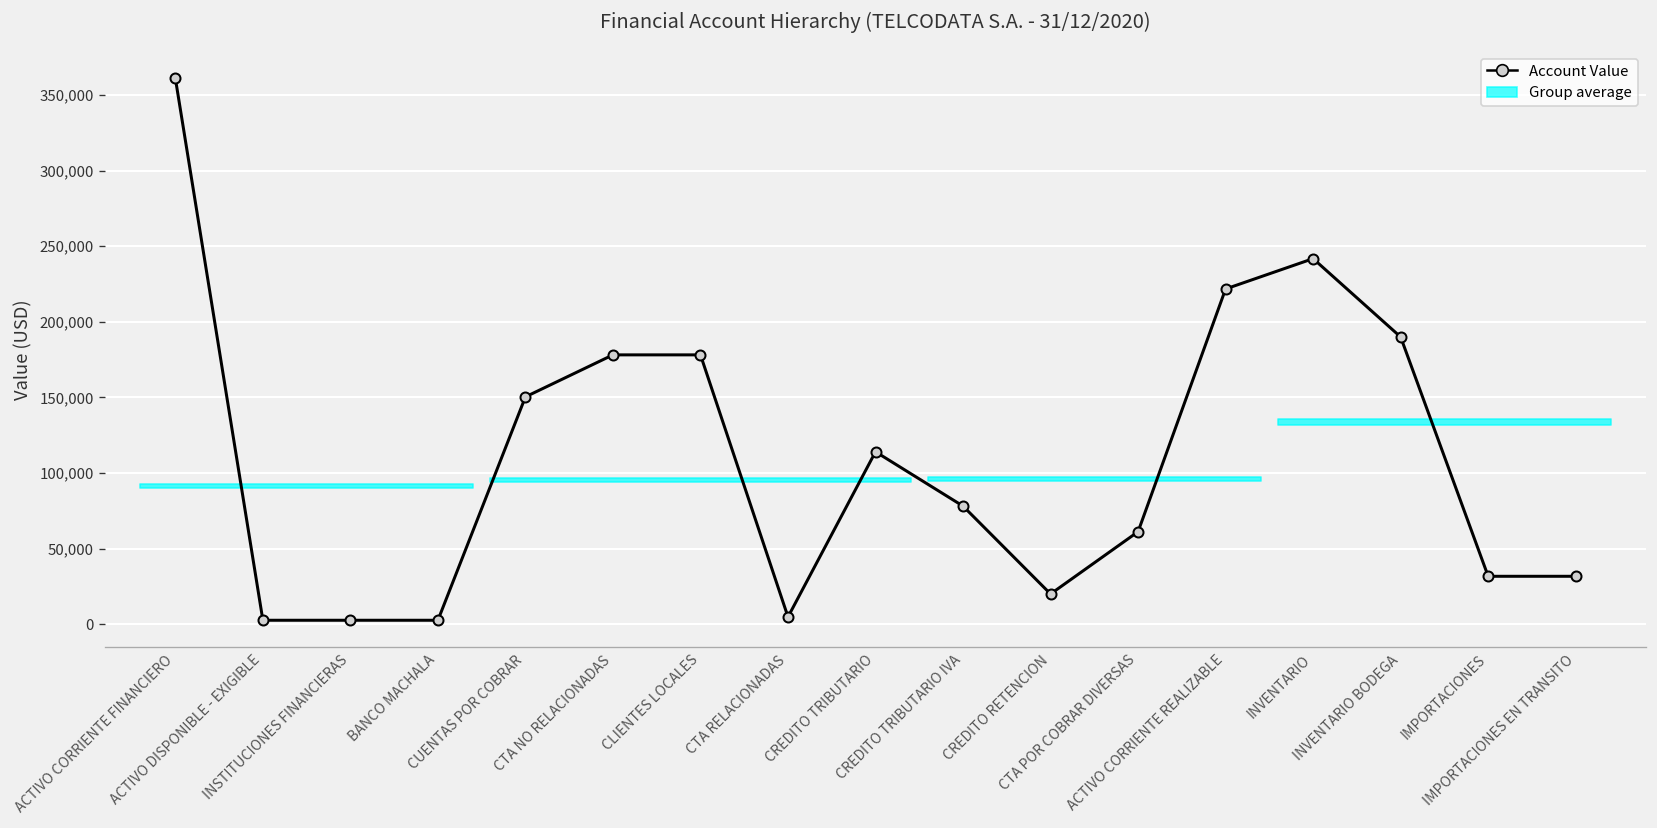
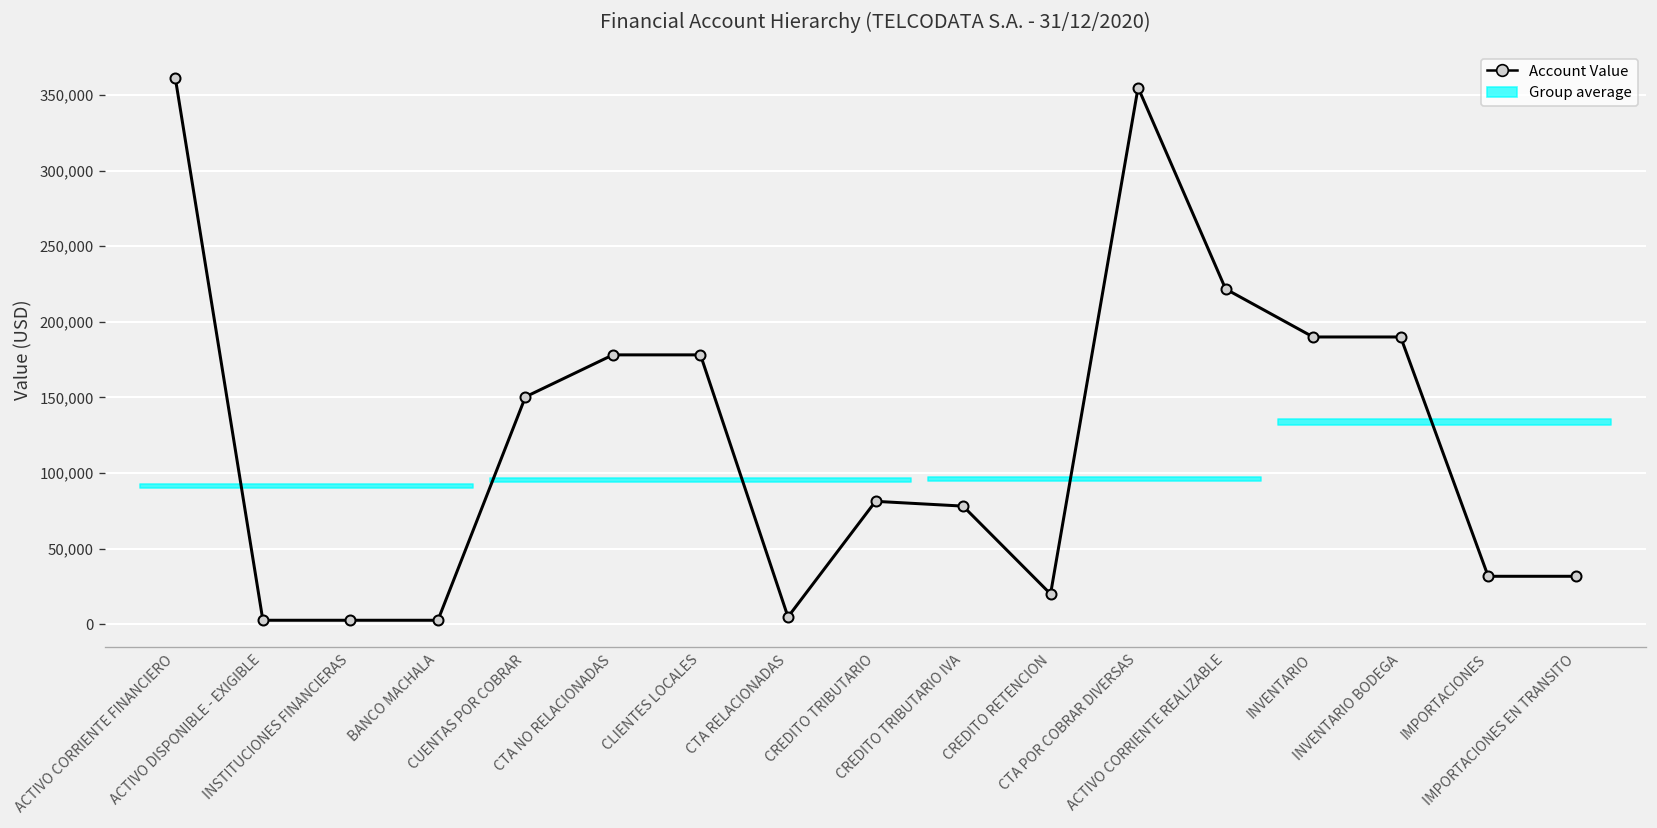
  {
    "Account Value": {
      "ACTIVO CORRIENTE FINANCIERO": "361,000",
      "ACTIVO DISPONIBLE - EXIGIBLE": "3,000",
      "INSTITUCIONES FINANCIERAS": "3,000",
      "BANCO MACHALA": "3,000",
      "CUENTAS POR COBRAR": "150,000",
      "CTA NO RELACIONADAS": "178,000",
      "CLIENTES LOCALES": "178,000",
      "CTA RELACIONADAS": "5,000",
-     "CREDITO TRIBUTARIO": "114,000",
+     "CREDITO TRIBUTARIO": "81,000",
      "CREDITO TRIBUTARIO IVA": "78,000",
      "CREDITO RETENCION": "20,000",
-     "CTA POR COBRAR DIVERSAS": "61,000",
+     "CTA POR COBRAR DIVERSAS": "355,000",
      "ACTIVO CORRIENTE REALIZABLE": "222,000",
-     "INVENTARIO": "242,000",
+     "INVENTARIO": "190,000",
      "INVENTARIO BODEGA": "190,000",
      "IMPORTACIONES": "32,000",
      "IMPORTACIONES EN TRANSITO": "32,000"
    }
  }
